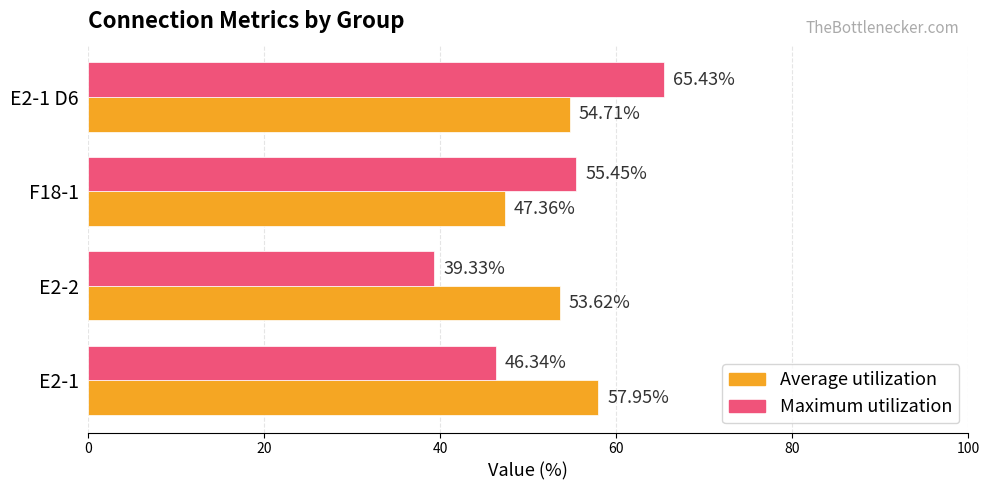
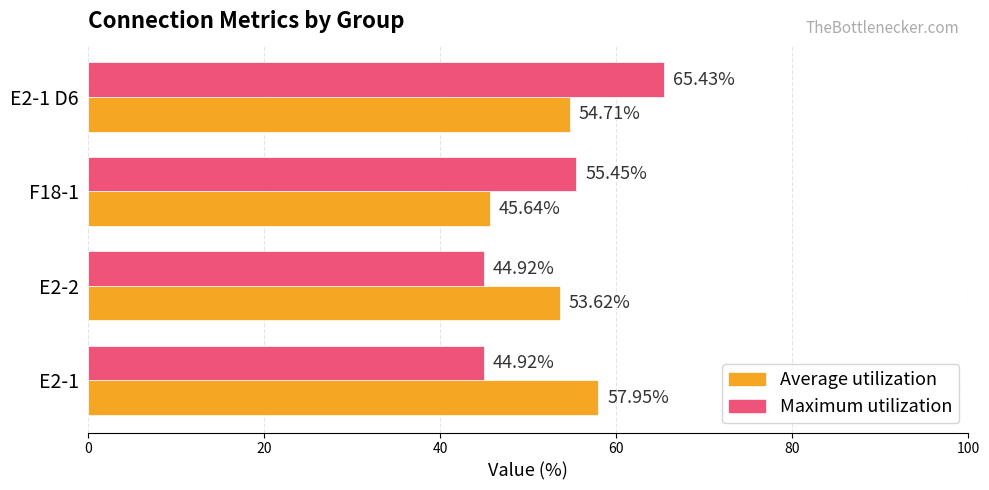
  {
    "Average utilization": {
      "E2-1 D6": "54.71%",
-     "F18-1": "47.36%",
+     "F18-1": "45.64%",
      "E2-2": "53.62%",
      "E2-1": "57.95%"
    },
    "Maximum utilization": {
      "E2-1 D6": "65.43%",
      "F18-1": "55.45%",
-     "E2-2": "39.33%",
-     "E2-1": "46.34%"
+     "E2-2": "44.92%",
+     "E2-1": "44.92%"
    }
  }
